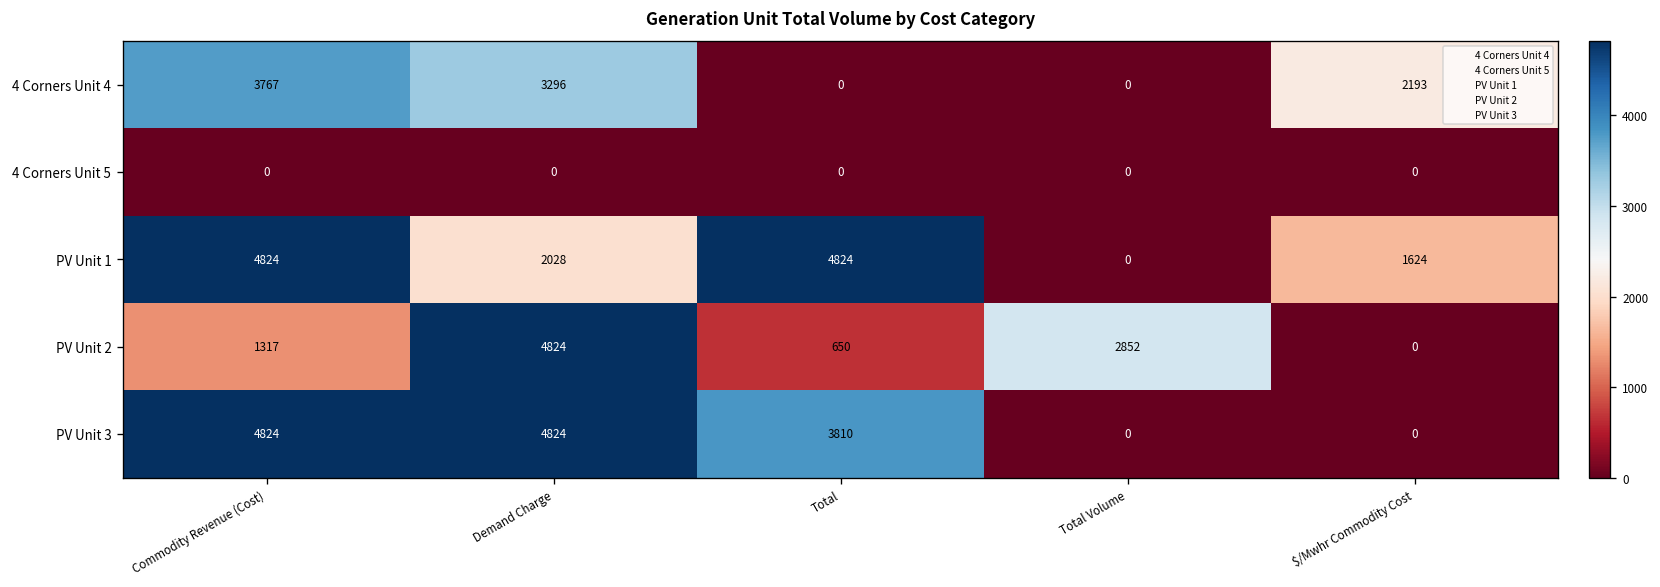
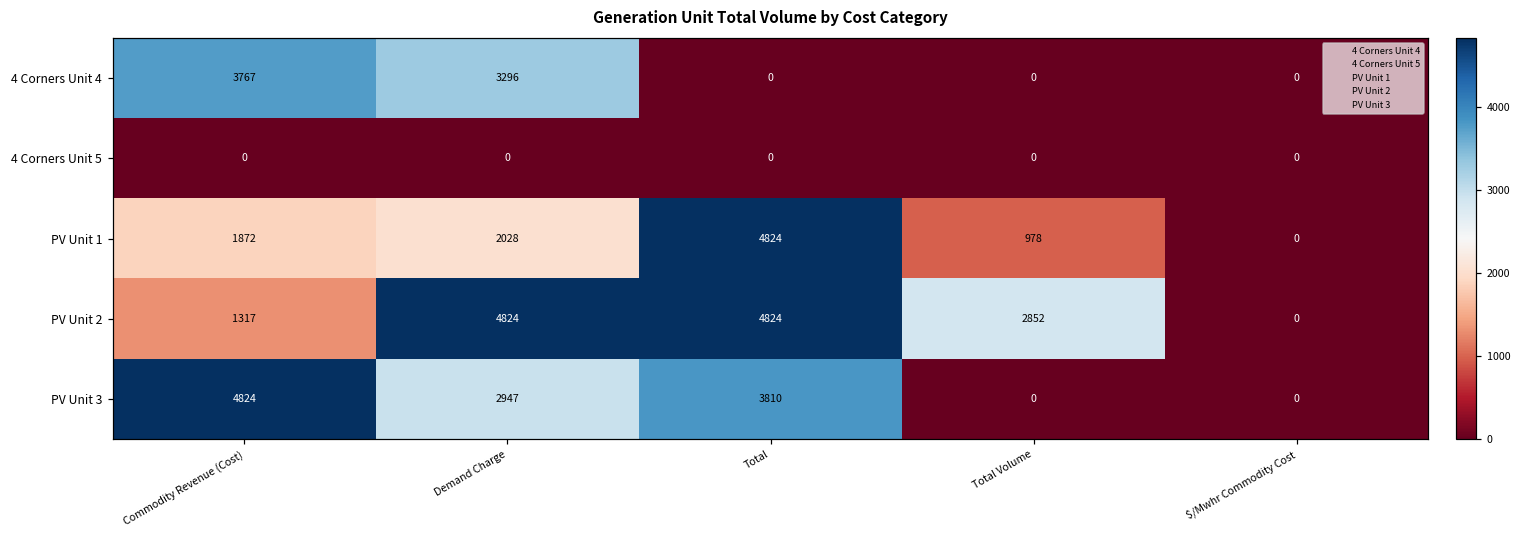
  {
    "4 Corners Unit 4": {
      "Commodity Revenue (Cost)": 3767,
      "Demand Charge": 3296,
      "Total": 0,
      "Total Volume": 0,
-     "$/Mwhr Commodity Cost": 2193
+     "$/Mwhr Commodity Cost": 0
    },
    "4 Corners Unit 5": {
      "Commodity Revenue (Cost)": 0,
      "Demand Charge": 0,
      "Total": 0,
      "Total Volume": 0,
      "$/Mwhr Commodity Cost": 0
    },
    "PV Unit 1": {
-     "Commodity Revenue (Cost)": 4824,
+     "Commodity Revenue (Cost)": 1872,
      "Demand Charge": 2028,
      "Total": 4824,
-     "Total Volume": 0,
-     "$/Mwhr Commodity Cost": 1624
+     "Total Volume": 978,
+     "$/Mwhr Commodity Cost": 0
    },
    "PV Unit 2": {
      "Commodity Revenue (Cost)": 1317,
      "Demand Charge": 4824,
-     "Total": 650,
+     "Total": 4824,
      "Total Volume": 2852,
      "$/Mwhr Commodity Cost": 0
    },
    "PV Unit 3": {
      "Commodity Revenue (Cost)": 4824,
-     "Demand Charge": 4824,
+     "Demand Charge": 2947,
      "Total": 3810,
      "Total Volume": 0,
      "$/Mwhr Commodity Cost": 0
    }
  }
